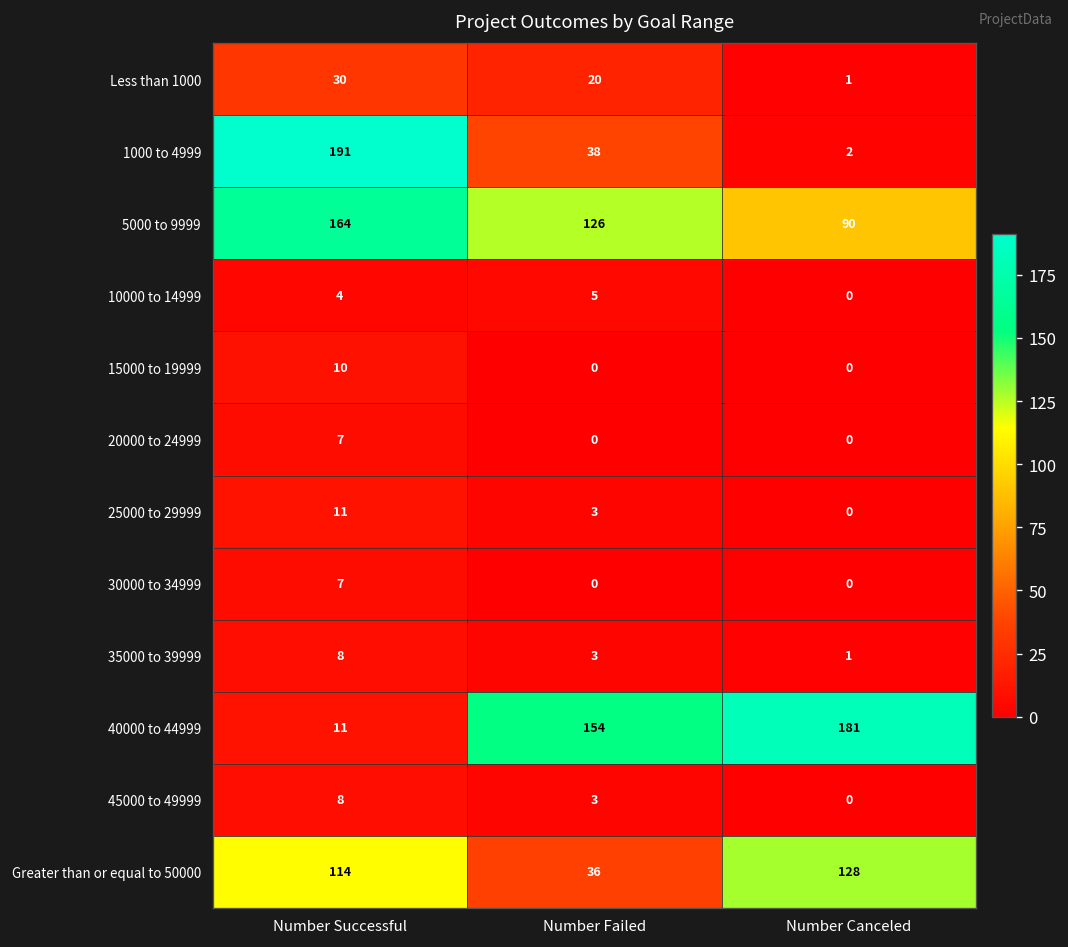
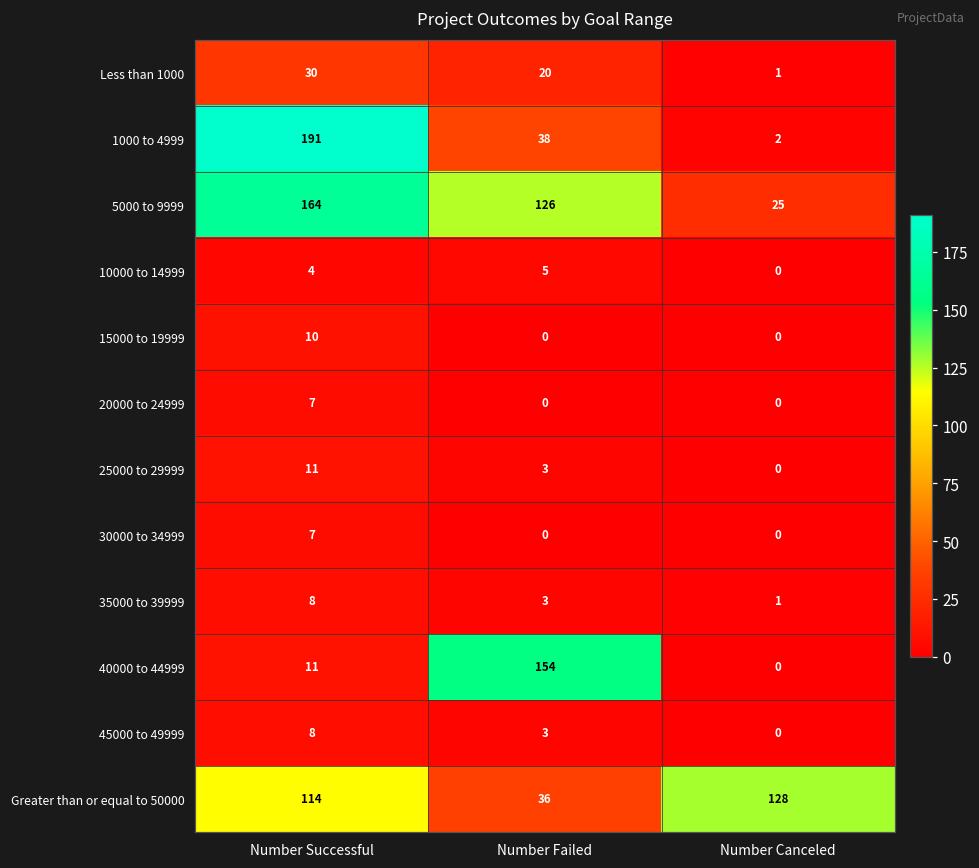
  {
    "Less than 1000": {
      "Number Successful": 30,
      "Number Failed": 20,
      "Number Canceled": 1
    },
    "1000 to 4999": {
      "Number Successful": 191,
      "Number Failed": 38,
      "Number Canceled": 2
    },
    "5000 to 9999": {
      "Number Successful": 164,
      "Number Failed": 126,
-     "Number Canceled": 90
+     "Number Canceled": 25
    },
    "10000 to 14999": {
      "Number Successful": 4,
      "Number Failed": 5,
      "Number Canceled": 0
    },
    "15000 to 19999": {
      "Number Successful": 10,
      "Number Failed": 0,
      "Number Canceled": 0
    },
    "20000 to 24999": {
      "Number Successful": 7,
      "Number Failed": 0,
      "Number Canceled": 0
    },
    "25000 to 29999": {
      "Number Successful": 11,
      "Number Failed": 3,
      "Number Canceled": 0
    },
    "30000 to 34999": {
      "Number Successful": 7,
      "Number Failed": 0,
      "Number Canceled": 0
    },
    "35000 to 39999": {
      "Number Successful": 8,
      "Number Failed": 3,
      "Number Canceled": 1
    },
    "40000 to 44999": {
      "Number Successful": 11,
      "Number Failed": 154,
-     "Number Canceled": 181
+     "Number Canceled": 0
    },
    "45000 to 49999": {
      "Number Successful": 8,
      "Number Failed": 3,
      "Number Canceled": 0
    },
    "Greater than or equal to 50000": {
      "Number Successful": 114,
      "Number Failed": 36,
      "Number Canceled": 128
    }
  }
